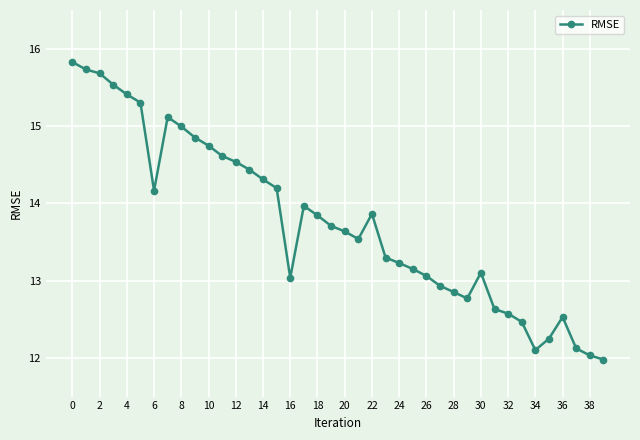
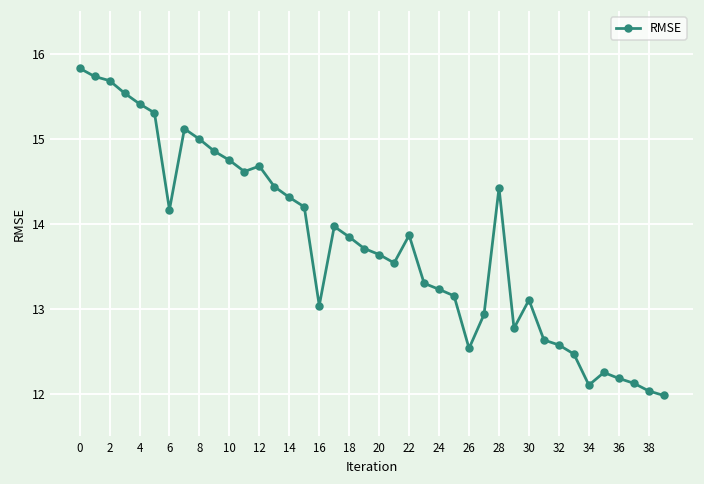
  {
    "0": 15.8,
    "2": 15.7,
    "4": 15.4,
    "6": 14.2,
    "8": 15.0,
    "10": 14.7,
-   "12": 14.5,
+   "12": 14.7,
    "14": 14.3,
    "16": 13.0,
    "18": 13.8,
    "20": 13.6,
    "22": 13.9,
    "24": 13.2,
-   "26": 13.1,
-   "28": 12.9,
+   "26": 12.5,
+   "28": 14.4,
    "30": 13.1,
    "32": 12.6,
    "34": 12.1,
-   "36": 12.5,
+   "36": 12.2,
    "38": 12.0
  }
